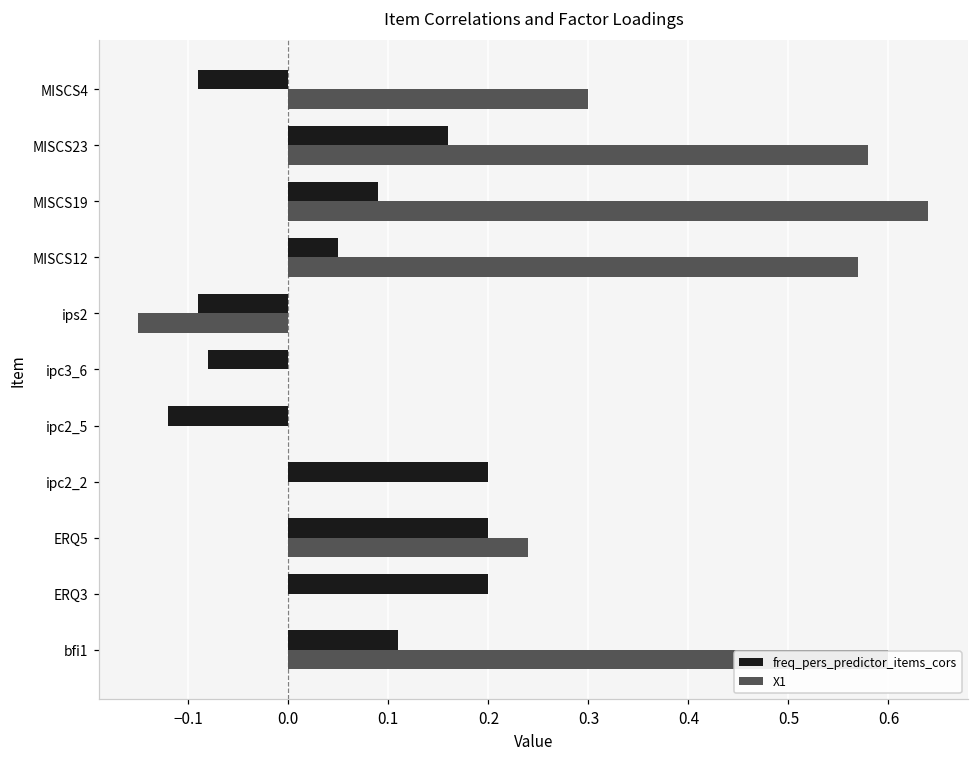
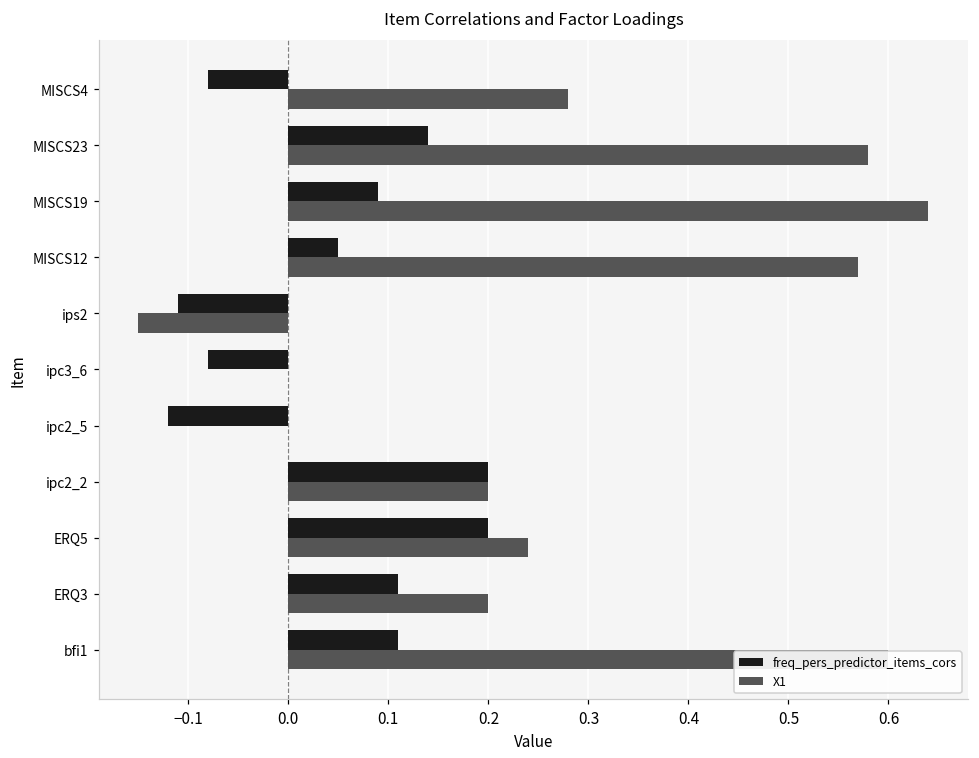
  {
    "freq_pers_predictor_items_cors": {
-     "MISCS4": -0.09,
-     "MISCS23": 0.16,
+     "MISCS4": -0.08,
+     "MISCS23": 0.14,
      "MISCS19": 0.09,
      "MISCS12": 0.05,
-     "ips2": -0.09,
+     "ips2": -0.11,
      "ipc3_6": -0.08,
      "ipc2_5": -0.12,
      "ipc2_2": 0.20,
      "ERQ5": 0.20,
-     "ERQ3": 0.20,
+     "ERQ3": 0.11,
      "bfi1": 0.11
    },
    "X1": {
-     "MISCS4": 0.30,
+     "MISCS4": 0.28,
      "MISCS23": 0.58,
      "MISCS19": 0.64,
      "MISCS12": 0.57,
      "ips2": -0.15,
      "ipc3_6": 0.00,
      "ipc2_5": 0.00,
-     "ipc2_2": 0.0,
+     "ipc2_2": 0.2,
      "ERQ5": 0.24,
-     "ERQ3": 0.0
+     "ERQ3": 0.2
    }
  }
